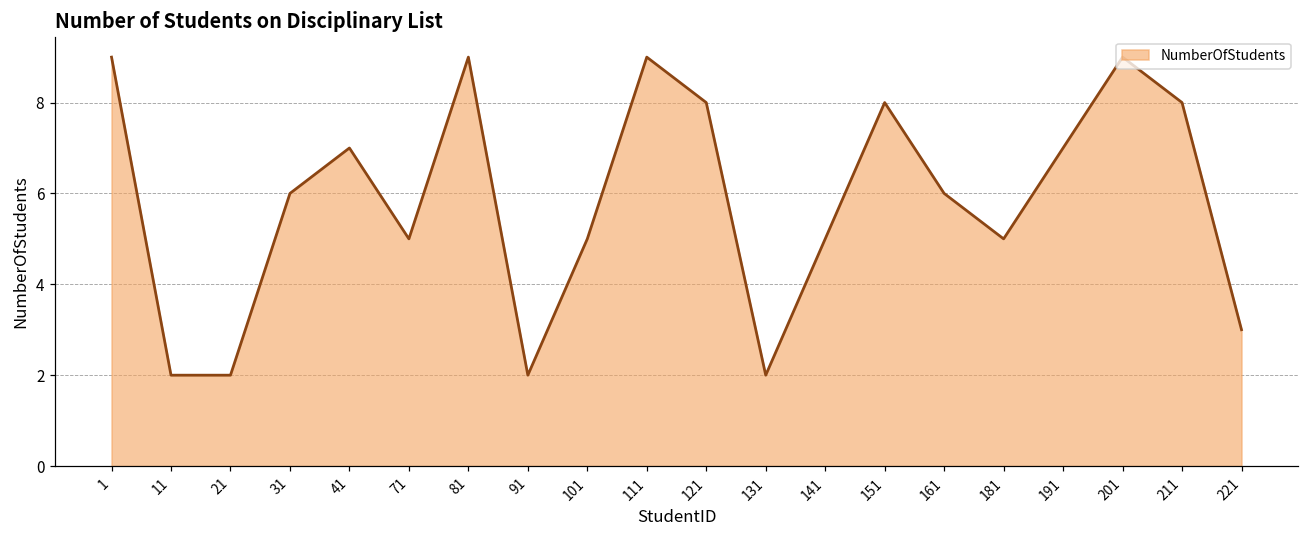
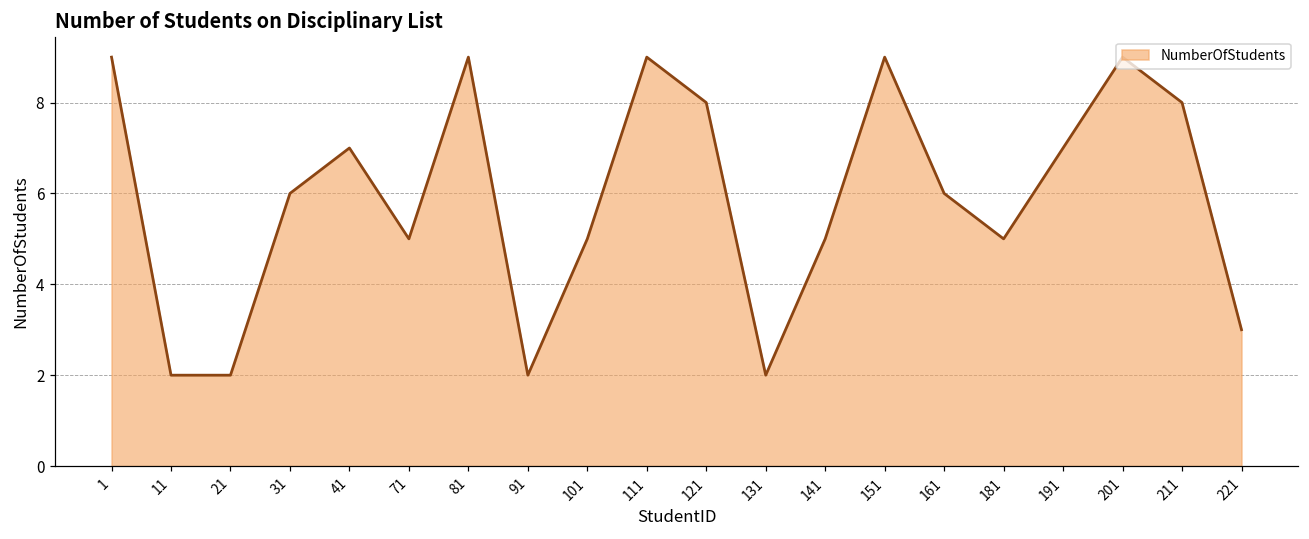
  {
    "1": 9,
    "11": 2,
    "21": 2,
    "31": 6,
    "41": 7,
    "71": 5,
    "81": 9,
    "91": 2,
    "101": 5,
    "111": 9,
    "121": 8,
    "131": 2,
    "141": 5,
-   "151": 8,
+   "151": 9,
    "161": 6,
    "181": 5,
    "191": 7,
    "211": 8,
    "221": 3
  }
